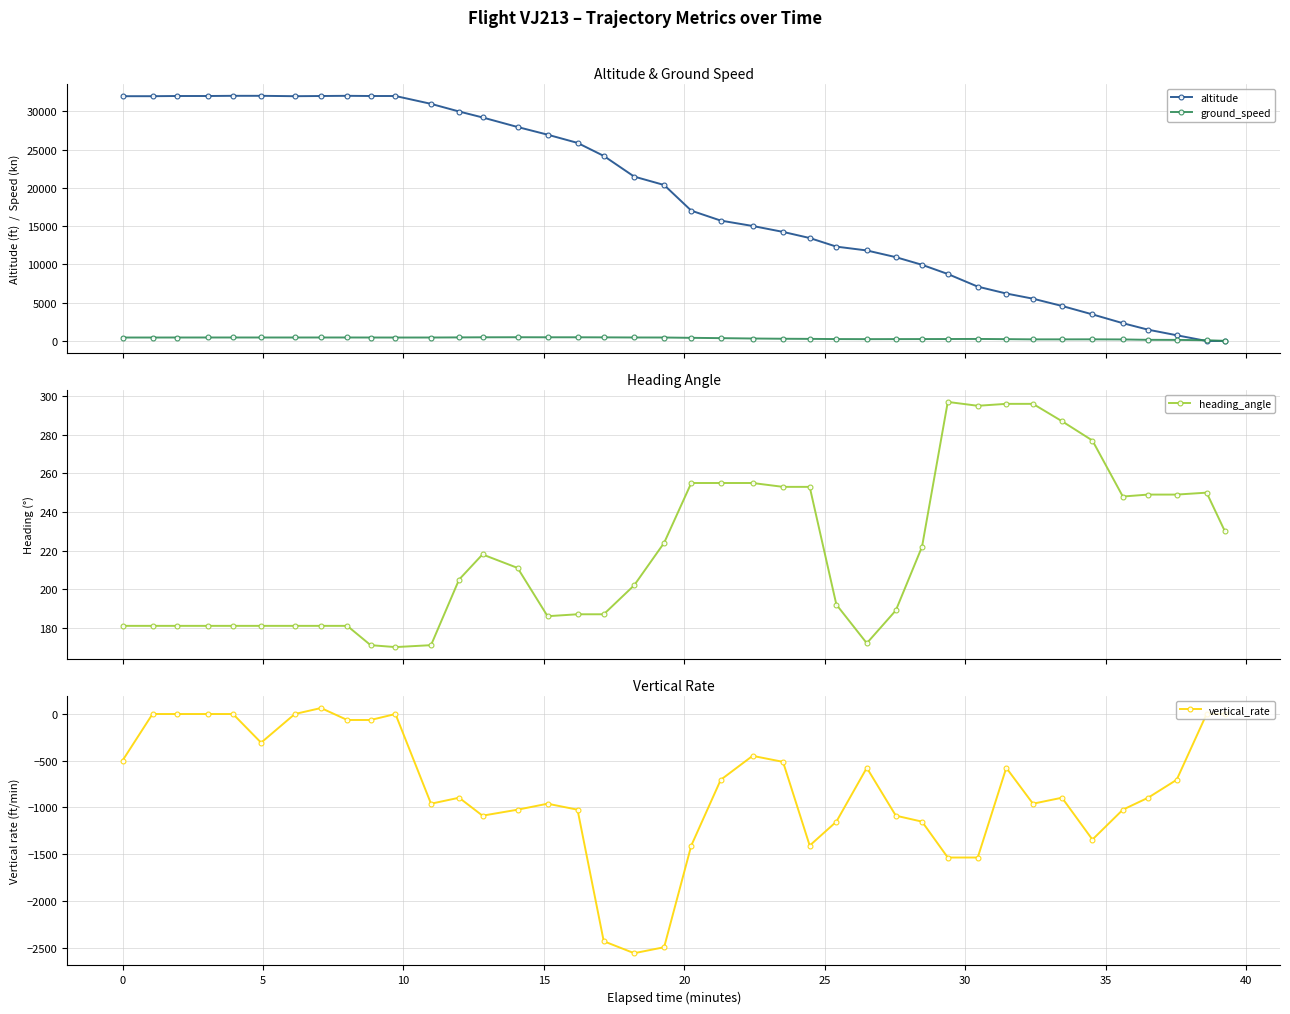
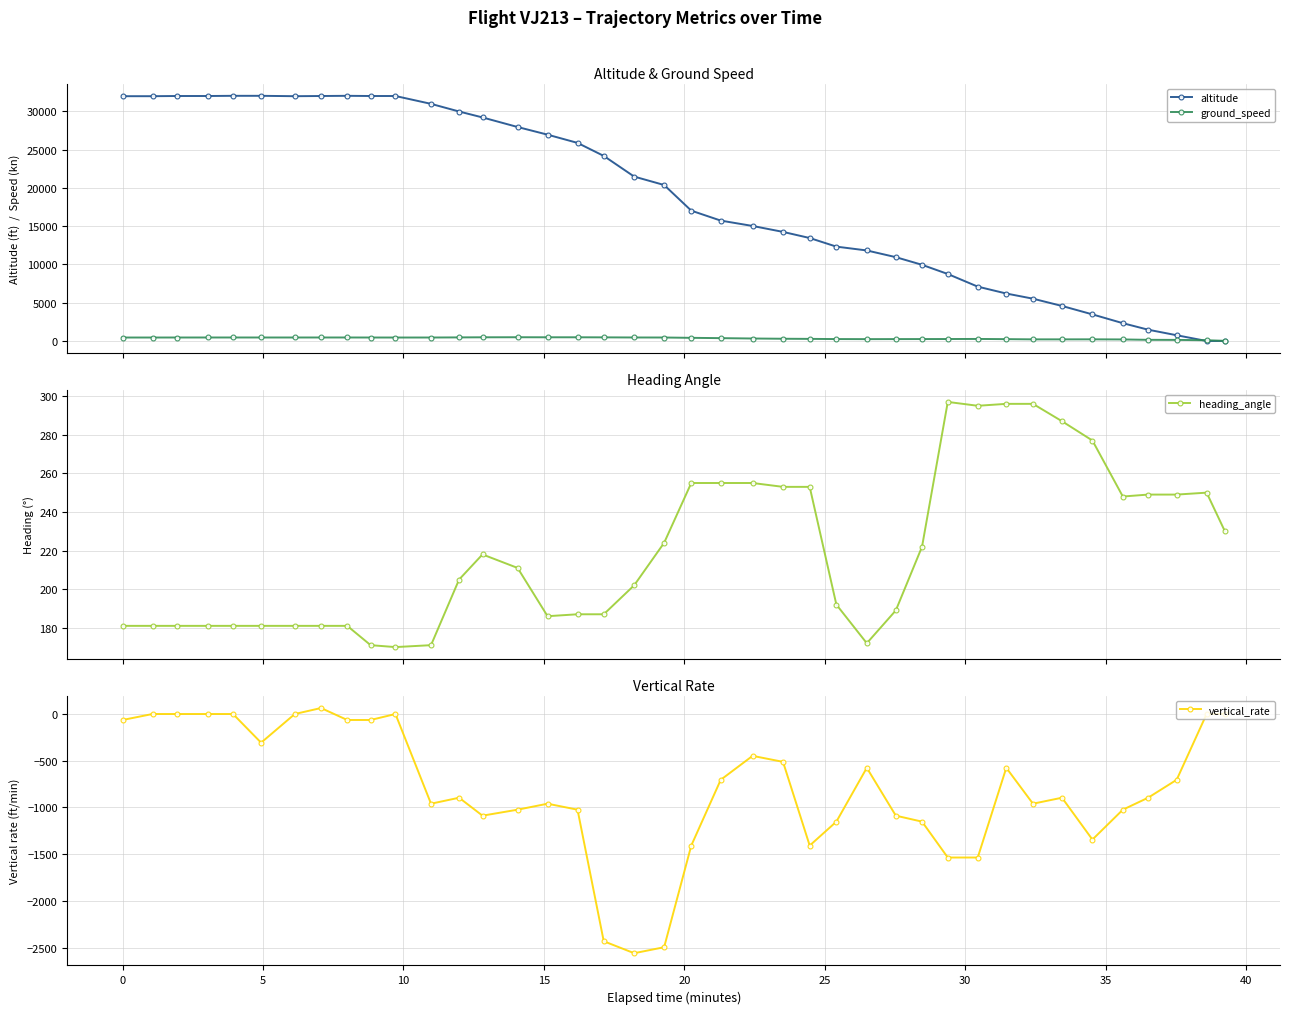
  {
    "Vertical Rate": {
-     "0": -500
+     "0": -100
    }
  }
